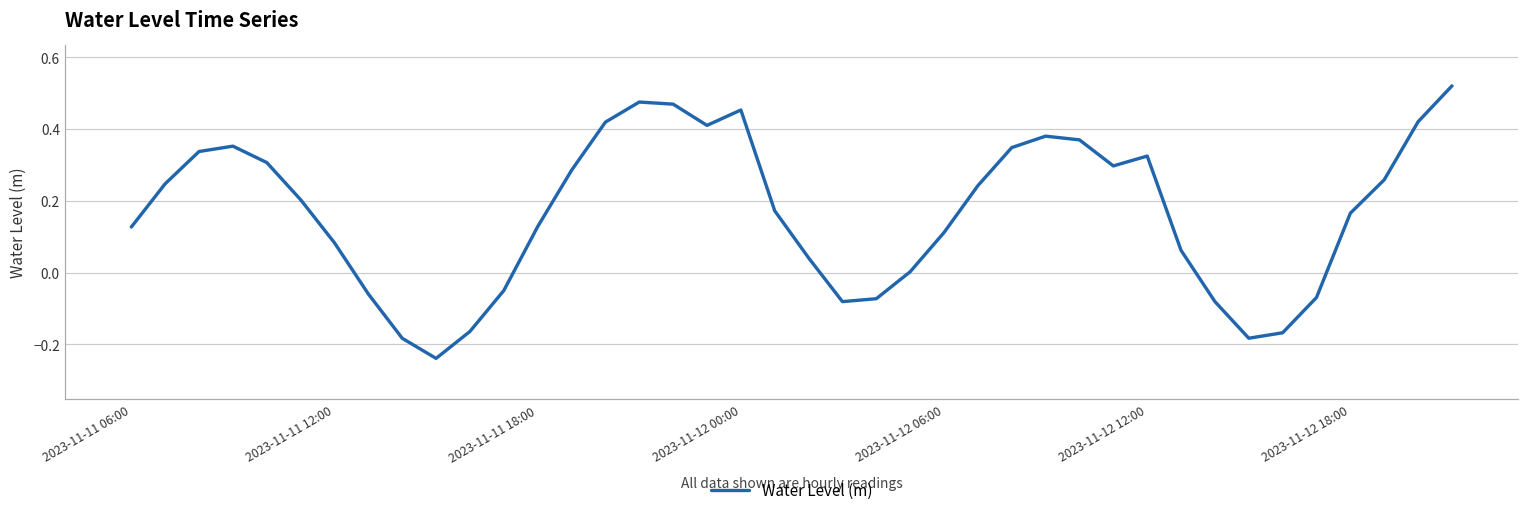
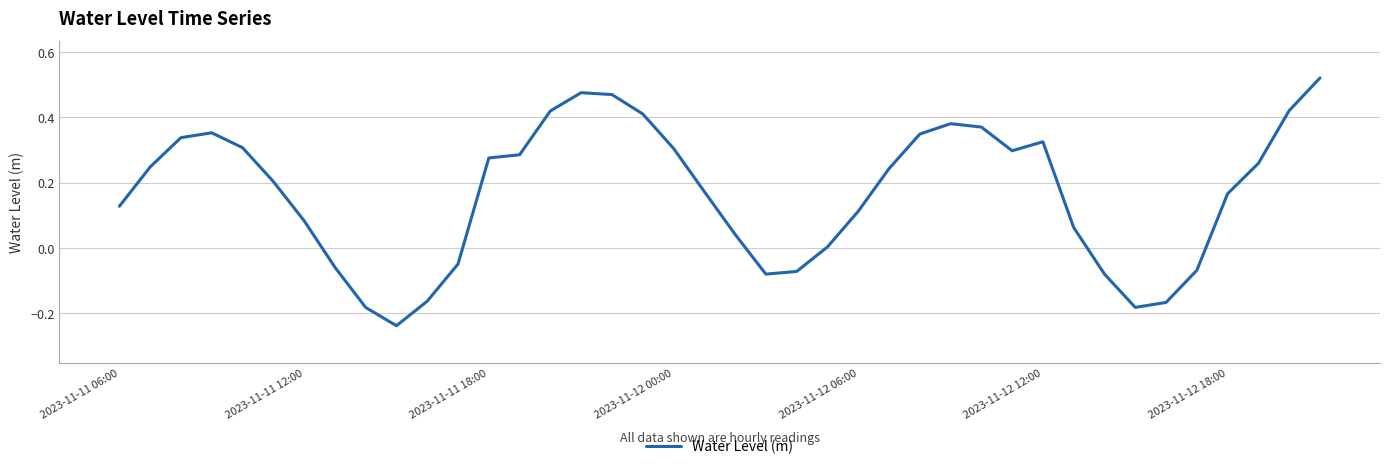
  {
    "2023-11-11 06:00": 0.13,
    "2023-11-11 12:00": 0.08,
-   "2023-11-11 18:00": 0.13,
-   "2023-11-12 00:00": 0.45,
+   "2023-11-11 18:00": 0.28,
+   "2023-11-12 00:00": 0.30,
    "2023-11-12 06:00": 0.11,
    "2023-11-12 12:00": 0.32,
    "2023-11-12 18:00": 0.17
  }
